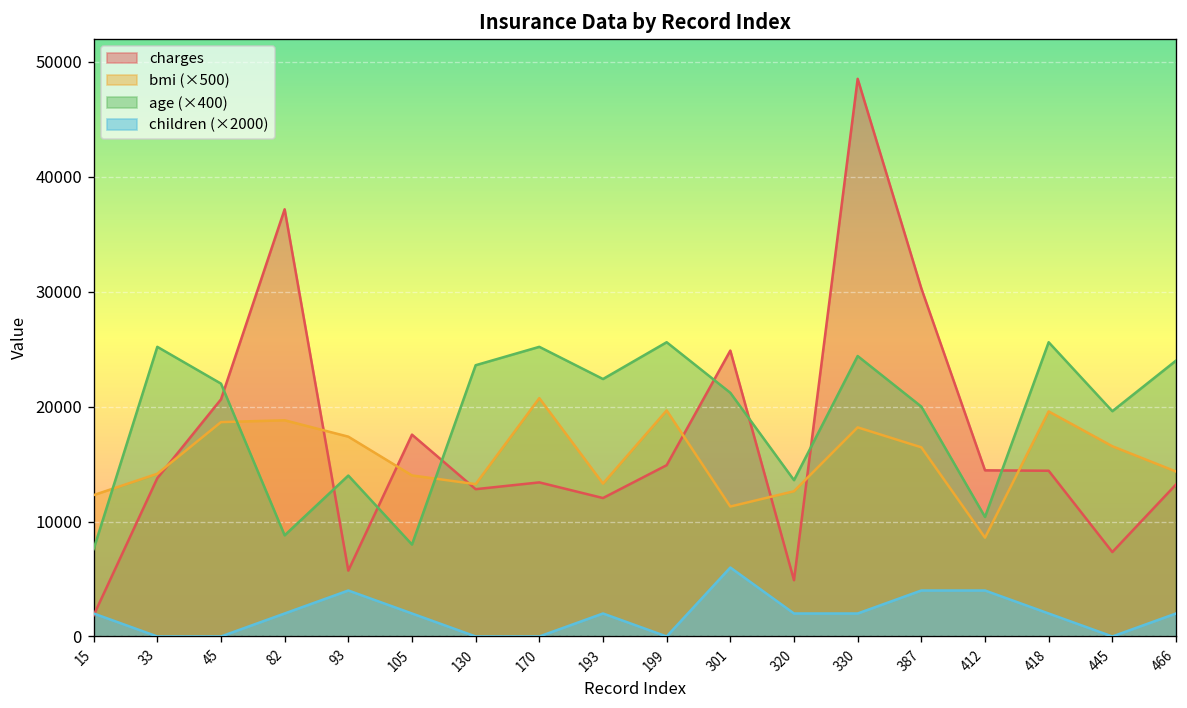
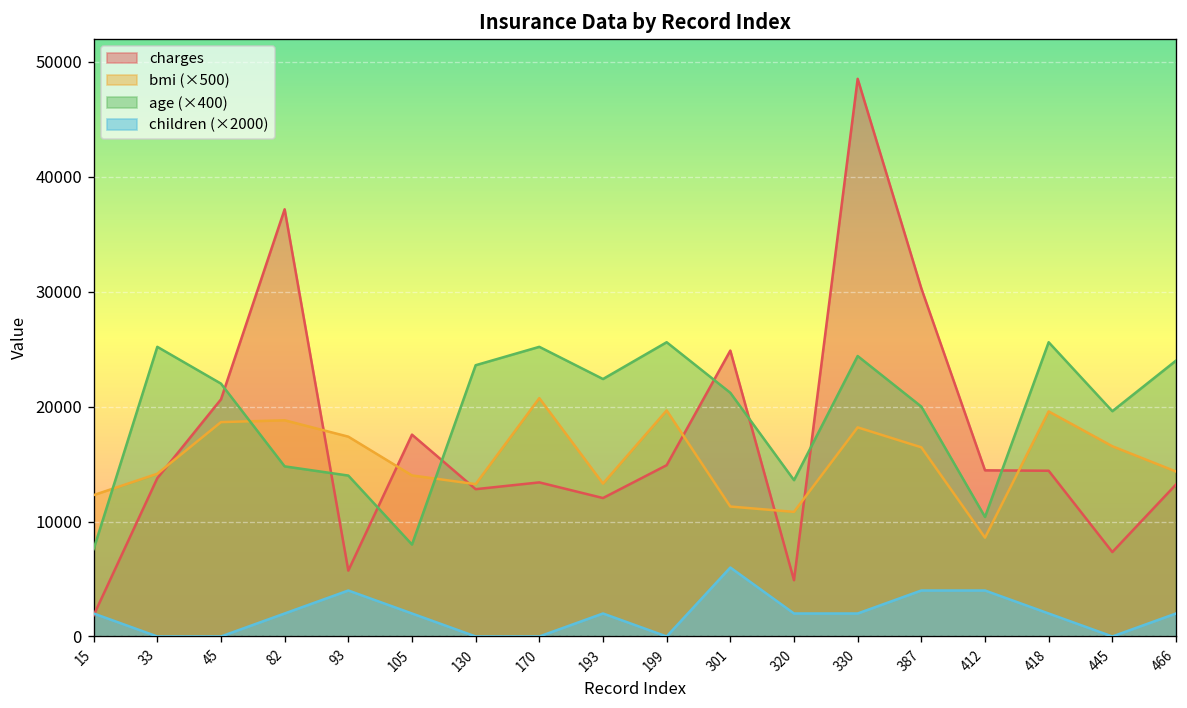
  {
    "charges": {
      "33": 14000,
      "45": 21000,
      "82": 37000,
      "93": 6000,
      "105": 18000,
      "130": 13000,
      "170": 13000,
      "193": 12000,
      "199": 15000,
      "301": 25000,
      "320": 5000,
      "330": 49000,
      "387": 30000,
      "412": 14000,
      "418": 14000,
      "445": 7000,
      "466": 13000
    },
    "bmi (×500)": {
      "15": 12000,
      "33": 14000,
      "45": 19000,
      "82": 19000,
      "93": 17000,
      "105": 14000,
      "130": 13000,
      "170": 21000,
      "193": 13000,
      "199": 20000,
      "301": 11000,
-     "320": 13000,
+     "320": 11000,
      "330": 18000,
      "387": 16000,
      "412": 9000,
      "418": 20000,
      "445": 17000,
      "466": 14000
    },
    "age (×400)": {
      "15": 8000,
      "33": 25000,
      "45": 22000,
-     "82": 9000,
+     "82": 15000,
      "93": 14000,
      "105": 8000,
      "130": 24000,
      "170": 25000,
      "193": 22000,
      "199": 26000,
      "301": 21000,
      "320": 14000,
      "330": 24000,
      "387": 20000,
      "412": 10000,
      "418": 26000,
      "445": 20000,
      "466": 24000
    },
    "children (×2000)": {
      "33": 0,
      "45": 0,
      "82": 2000,
      "93": 4000,
      "105": 2000,
      "130": 0,
      "170": 0,
      "193": 2000,
      "199": 0,
      "301": 6000,
      "320": 2000,
      "330": 2000,
      "387": 4000,
      "412": 4000,
      "418": 2000,
      "445": 0,
      "466": 2000
    }
  }
